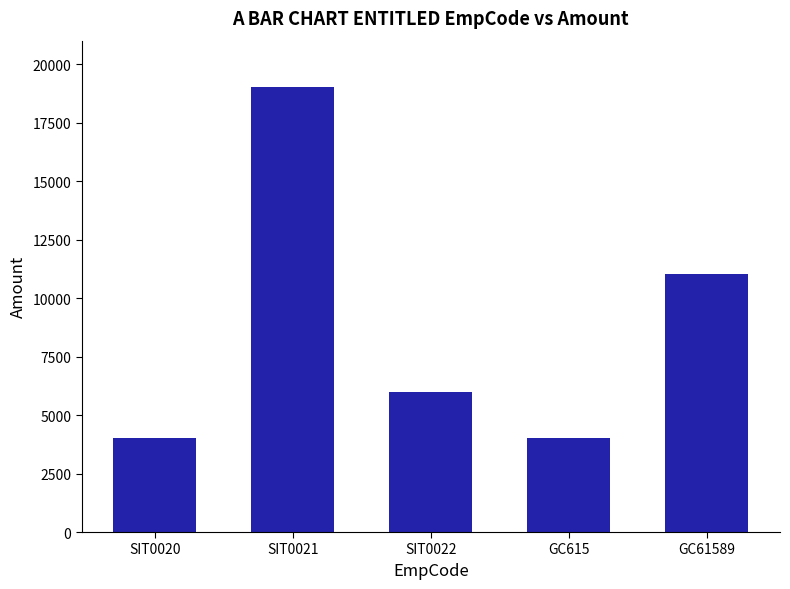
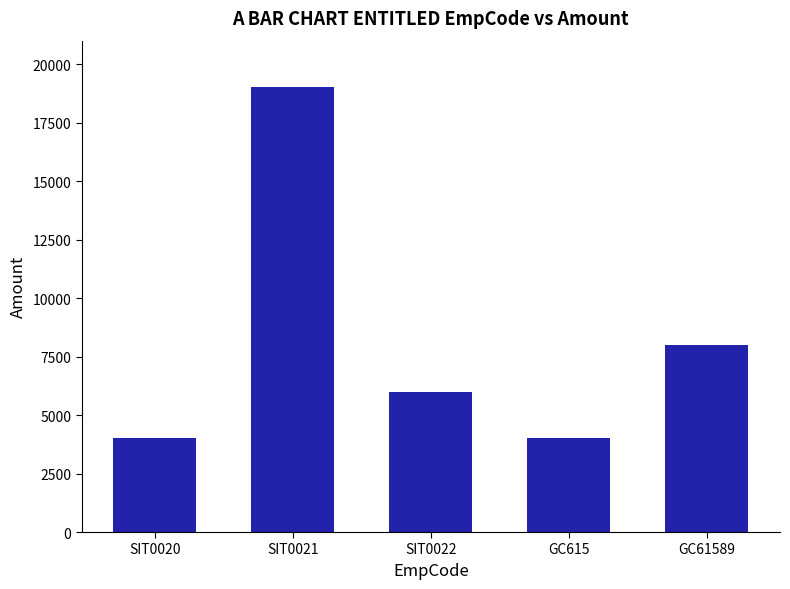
  {
    "SIT0020": 4000,
    "SIT0021": 19000,
    "SIT0022": 6000,
    "GC615": 4000,
-   "GC61589": 11000
+   "GC61589": 8000
  }
